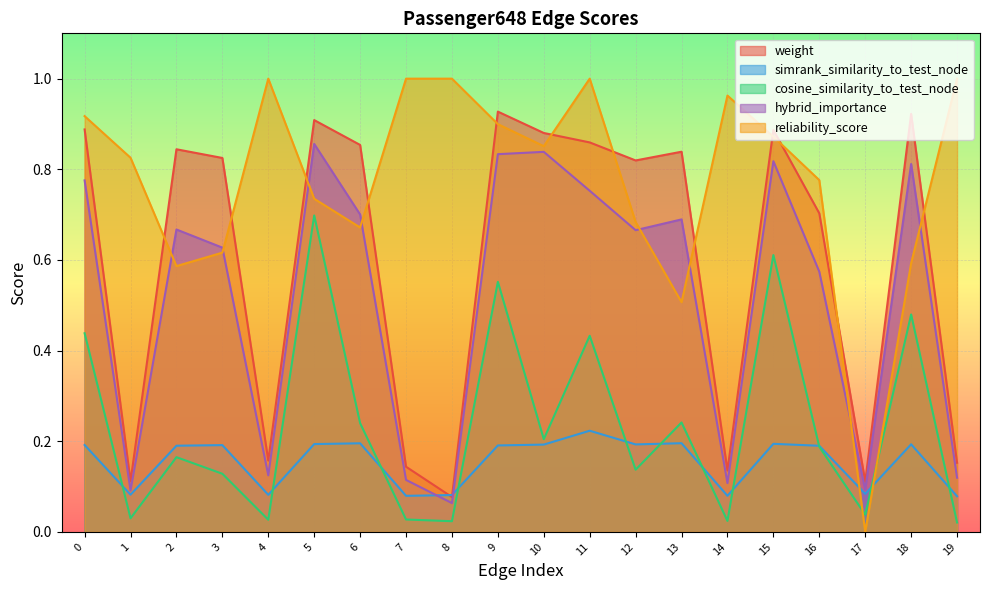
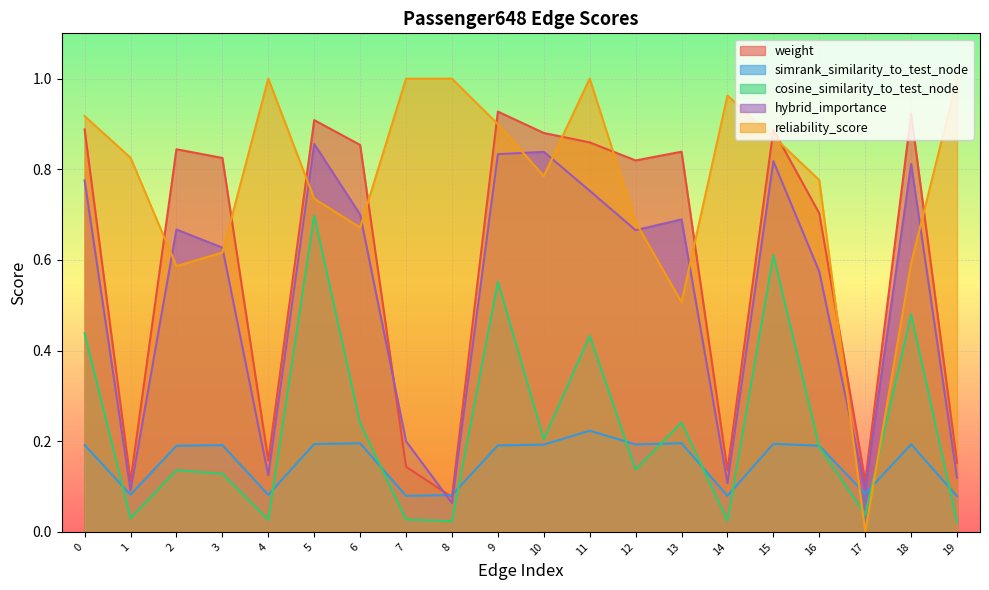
  {
    "weight": {
      "0": 0.89,
      "1": 0.11,
      "2": 0.84,
      "3": 0.83,
      "4": 0.16,
      "5": 0.91,
      "6": 0.85,
      "7": 0.14,
      "9": 0.93,
      "10": 0.88,
      "11": 0.86,
      "12": 0.82,
      "13": 0.84,
      "14": 0.14,
      "16": 0.70,
      "17": 0.11,
      "19": 0.15
    },
    "simrank_similarity_to_test_node": {
      "0": 0.19,
      "1": 0.08,
      "2": 0.19,
      "3": 0.19,
      "4": 0.08,
      "5": 0.19,
      "6": 0.20,
      "7": 0.08,
      "9": 0.19,
      "10": 0.19,
      "11": 0.22,
      "12": 0.19,
      "13": 0.20,
      "14": 0.08,
      "15": 0.19,
      "17": 0.08,
      "18": 0.19,
      "19": 0.08
    },
    "cosine_similarity_to_test_node": {
      "0": 0.44,
      "1": 0.03,
-     "2": 0.16,
+     "2": 0.14,
      "3": 0.13,
      "4": 0.03,
      "5": 0.70,
      "6": 0.24,
      "7": 0.03,
      "8": 0.02,
      "9": 0.55,
      "10": 0.20,
      "11": 0.43,
      "12": 0.14,
      "13": 0.24,
      "14": 0.02,
      "15": 0.61,
      "17": 0.04,
      "18": 0.48,
      "19": 0.02
    },
    "hybrid_importance": {
      "0": 0.78,
      "1": 0.09,
      "2": 0.67,
      "3": 0.63,
      "4": 0.12,
      "5": 0.86,
      "6": 0.70,
-     "7": 0.11,
+     "7": 0.20,
      "8": 0.06,
      "9": 0.83,
      "10": 0.84,
      "11": 0.75,
      "12": 0.67,
      "13": 0.69,
      "14": 0.11,
      "15": 0.82,
      "16": 0.57,
      "17": 0.09,
      "18": 0.81,
      "19": 0.12
    },
    "reliability_score": {
      "0": 0.92,
      "1": 0.83,
      "2": 0.59,
      "3": 0.62,
      "4": 1.00,
      "5": 0.74,
      "6": 0.67,
      "7": 1.00,
      "8": 1.00,
      "9": 0.90,
-     "10": 0.85,
+     "10": 0.78,
      "11": 1.00,
      "12": 0.68,
      "13": 0.51,
      "14": 0.96,
      "16": 0.78,
      "17": 0.00,
      "18": 0.59
    }
  }
